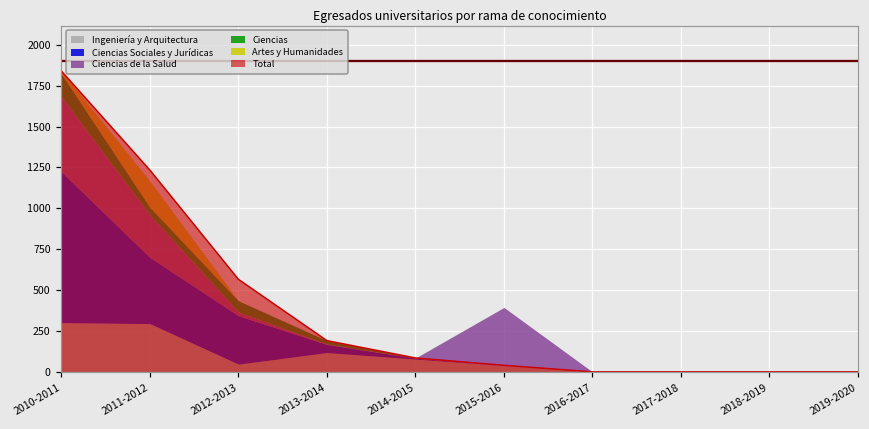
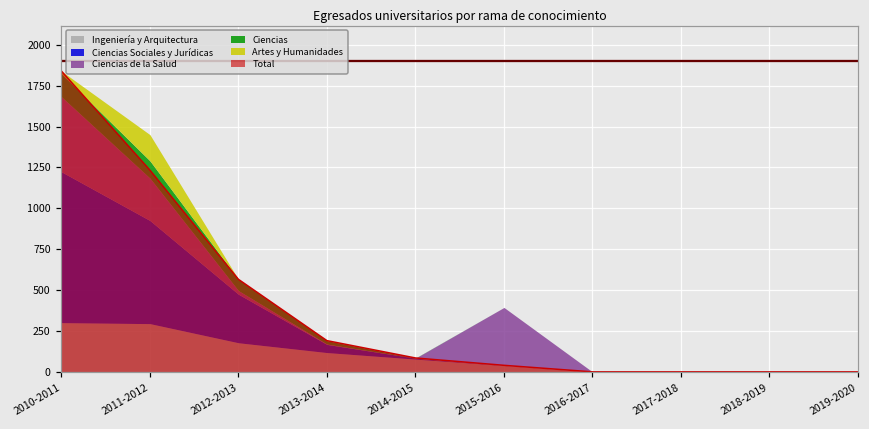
  {
    "Ingeniería y Arquitectura": {
      "2010-2011": 300,
      "2011-2012": 300,
-     "2012-2013": 50,
+     "2012-2013": 180,
      "2013-2014": 120
    },
    "Ciencias Sociales y Jurídicas": {
      "2010-2011": 920,
-     "2011-2012": 410,
+     "2011-2012": 630,
      "2012-2013": 300
    },
    "Ciencias de la Salud": {
      "2010-2011": 460,
      "2011-2012": 260,
      "2012-2013": 20
    },
    "Ciencias": {
-     "2011-2012": 50
+     "2011-2012": 110
    },
    "Artes y Humanidades": {
      "2011-2012": 160
    },
    "Total": {
      "2011-2012": 1230
    }
  }
